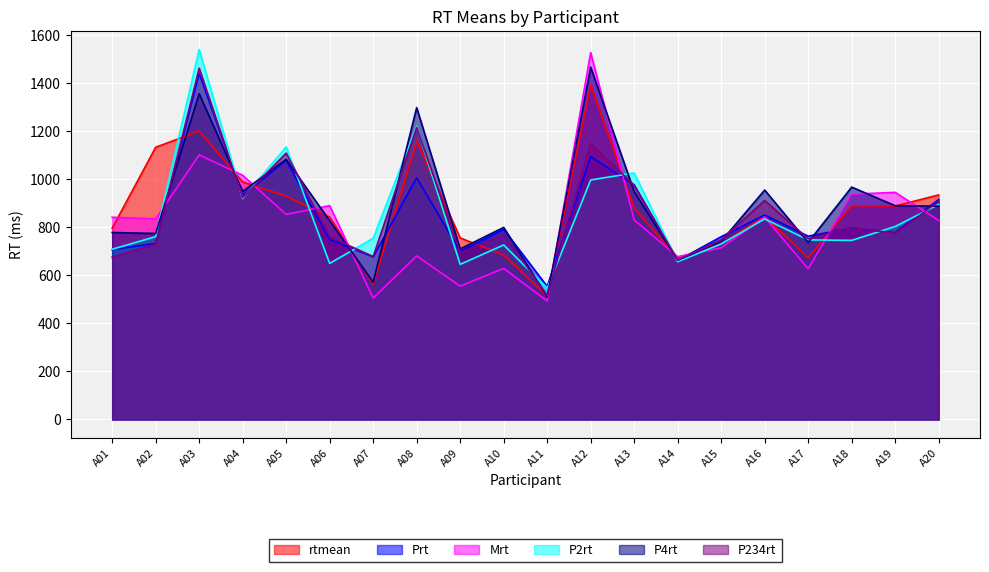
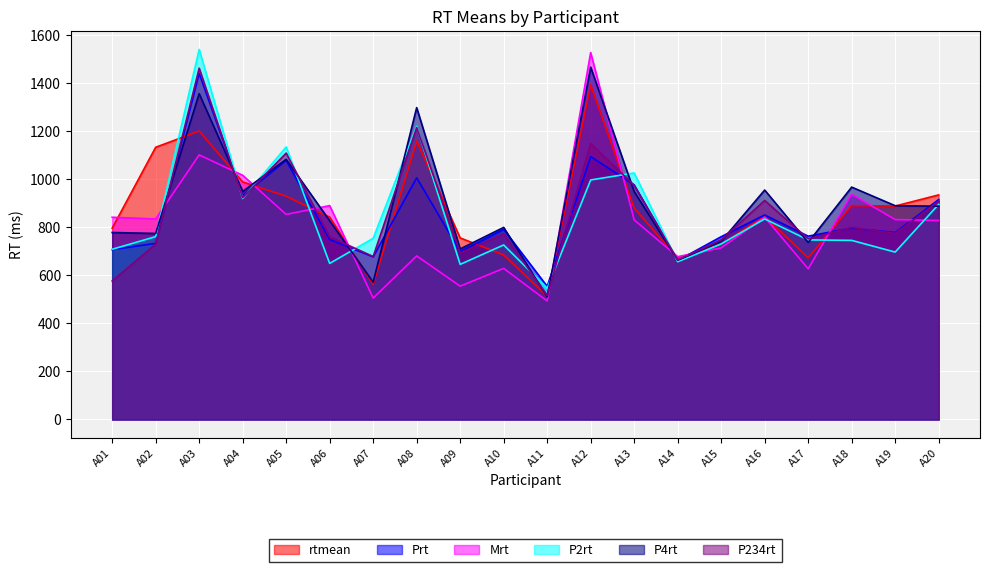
  {
    "rtmean": {
      "A01": 800,
      "A02": 1130,
      "A03": 1200,
      "A04": 990,
      "A05": 930,
      "A06": 840,
      "A08": 1160,
      "A09": 760,
      "A10": 680,
      "A12": 1390,
      "A13": 880,
      "A17": 670,
      "A18": 890,
      "A20": 930
    },
    "Prt": {
      "A03": 1440,
      "A06": 750,
      "A08": 1010,
      "A12": 1090,
      "A15": 760,
      "A17": 760
    },
    "Mrt": {
      "A01": 840,
      "A02": 830,
      "A03": 1100,
      "A04": 1020,
      "A05": 850,
      "A06": 890,
      "A07": 510,
      "A08": 680,
      "A09": 550,
      "A10": 630,
      "A11": 490,
      "A12": 1530,
      "A13": 830,
      "A15": 710,
      "A17": 630,
      "A18": 940,
-     "A19": 950,
+     "A19": 830,
      "A20": 830
    },
    "P2rt": {
      "A02": 760,
      "A03": 1540,
      "A05": 1130,
      "A06": 650,
      "A07": 750,
      "A09": 650,
      "A10": 730,
      "A12": 1000,
      "A13": 1030,
      "A18": 750,
-     "A19": 800
+     "A19": 700
    },
    "P4rt": {
      "A01": 780,
      "A02": 770,
      "A03": 1360,
      "A04": 950,
      "A06": 830,
      "A08": 1300,
      "A09": 710,
      "A12": 1470,
      "A13": 950,
      "A16": 950,
      "A17": 740,
      "A18": 970
    },
    "P234rt": {
-     "A01": 680,
+     "A01": 580,
      "A03": 1460,
      "A05": 1110,
      "A06": 760,
      "A10": 770,
      "A12": 1150,
      "A16": 910
    }
  }
